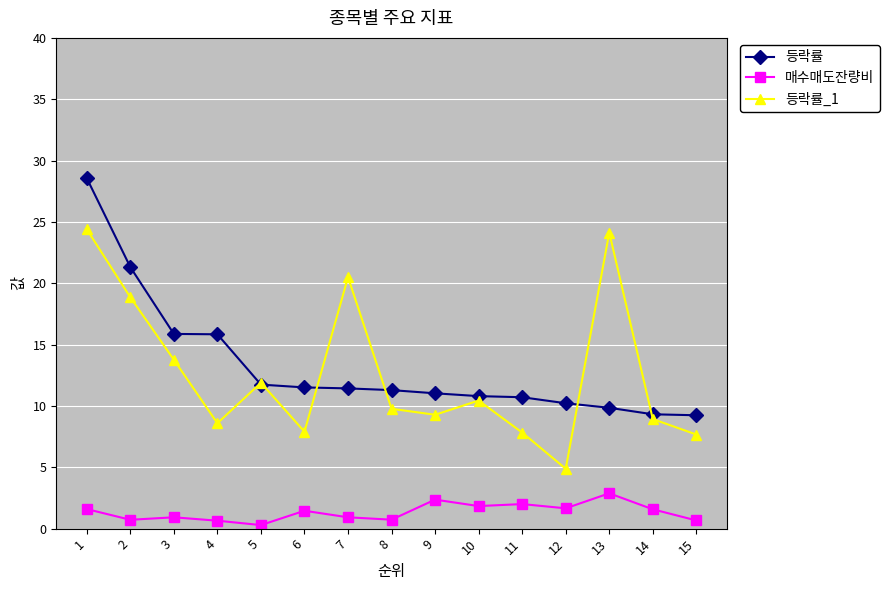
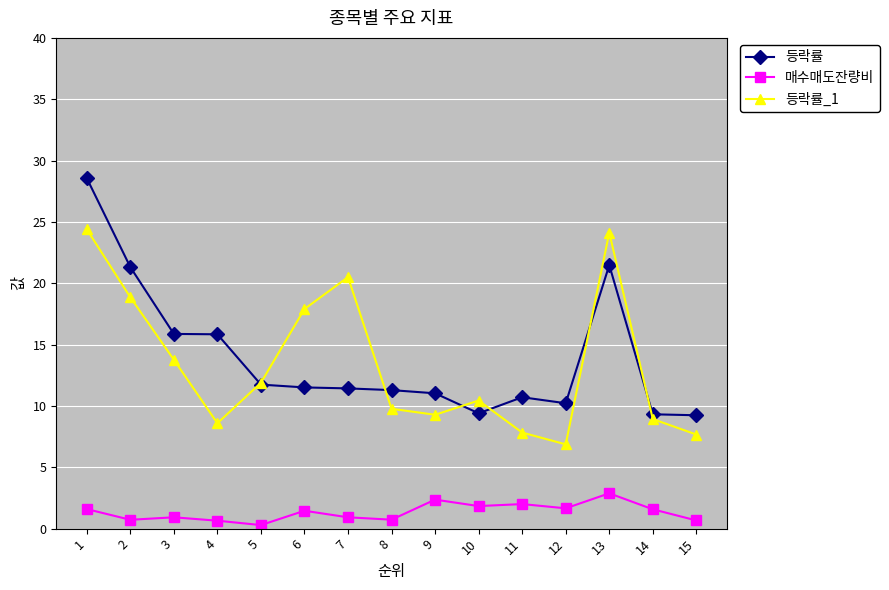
  {
    "등락률": {
      "1": 28.6,
      "2": 21.3,
      "3": 15.9,
      "4": 15.8,
      "6": 11.5,
      "7": 11.4,
      "8": 11.3,
      "9": 11.0,
-     "10": 10.8,
+     "10": 9.4,
      "11": 10.7,
      "12": 10.2,
-     "13": 9.9,
+     "13": 21.5,
      "14": 9.3,
      "15": 9.2
    },
    "매수매도잔량비": {
      "1": 1.6,
      "2": 0.7,
      "3": 0.9,
      "4": 0.6,
      "5": 0.3,
      "6": 1.5,
      "7": 0.9,
      "8": 0.7,
      "9": 2.4,
      "10": 1.8,
      "11": 2.0,
      "12": 1.7,
      "13": 2.9,
      "14": 1.6,
      "15": 0.7
    },
    "등락률_1": {
      "1": 24.4,
      "2": 18.9,
      "3": 13.8,
      "4": 8.6,
-     "6": 7.9,
+     "6": 17.9,
      "7": 20.5,
      "8": 9.8,
      "9": 9.3,
      "10": 10.4,
      "11": 7.8,
-     "12": 4.9,
+     "12": 6.9,
      "13": 24.1,
      "14": 8.9,
      "15": 7.7
    }
  }
